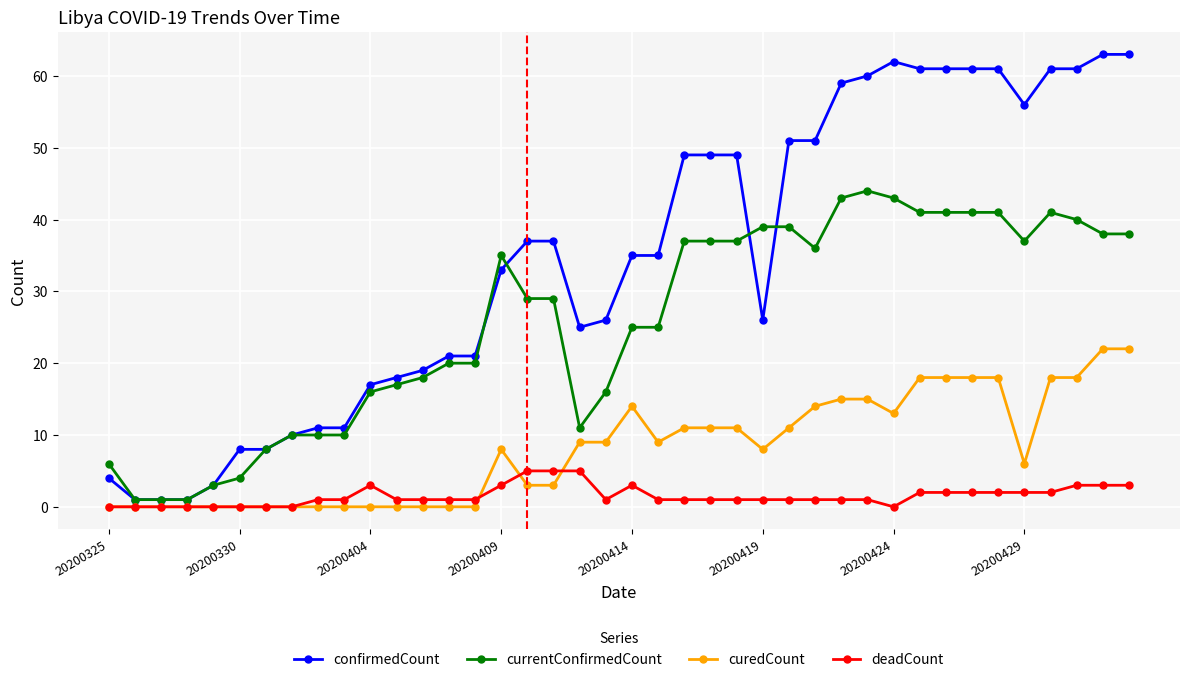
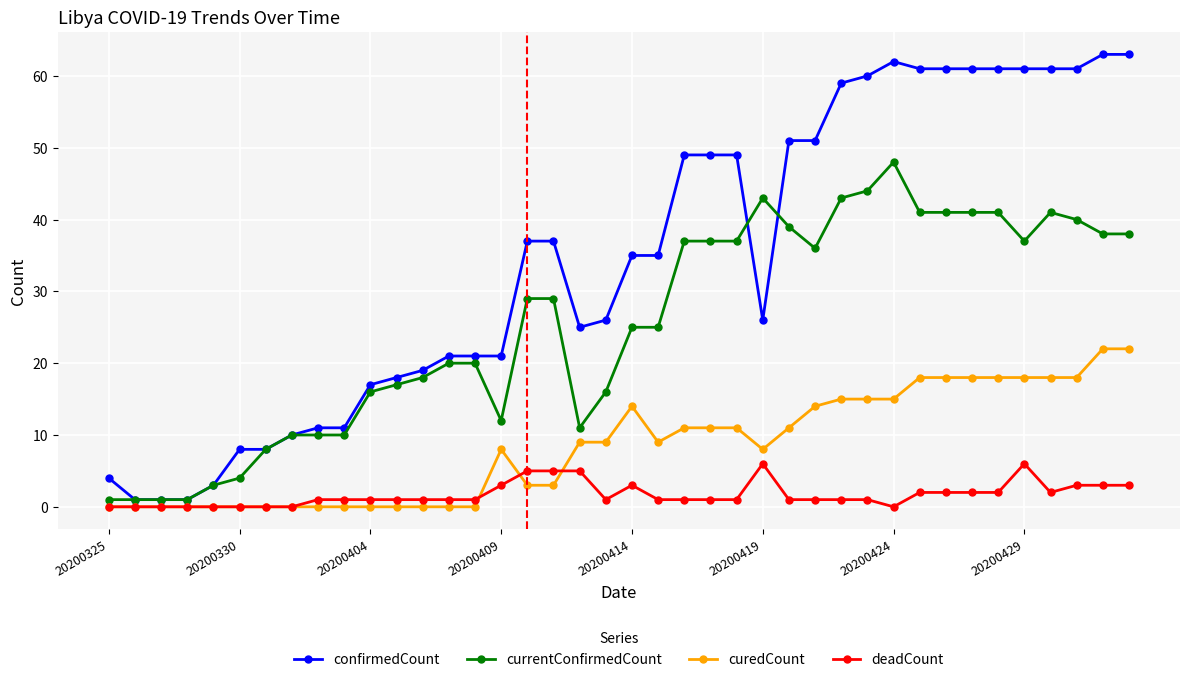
  {
    "confirmedCount": {
      "20200325": 4,
      "20200330": 8,
      "20200404": 17,
-     "20200409": 33,
+     "20200409": 21,
      "20200414": 35,
      "20200419": 26,
      "20200424": 62,
-     "20200429": 56
+     "20200429": 61
    },
    "currentConfirmedCount": {
-     "20200325": 6,
+     "20200325": 1,
      "20200330": 4,
      "20200404": 16,
-     "20200409": 35,
+     "20200409": 12,
      "20200414": 25,
-     "20200419": 39,
-     "20200424": 43,
+     "20200419": 43,
+     "20200424": 48,
      "20200429": 37
    },
    "curedCount": {
      "20200404": 0,
      "20200409": 8,
      "20200414": 14,
      "20200419": 8,
-     "20200424": 13,
-     "20200429": 6
+     "20200424": 15,
+     "20200429": 18
    },
    "deadCount": {
-     "20200404": 3,
+     "20200404": 1,
      "20200409": 3,
      "20200414": 3,
-     "20200419": 1,
+     "20200419": 6,
      "20200424": 0,
-     "20200429": 2
+     "20200429": 6
    }
  }
